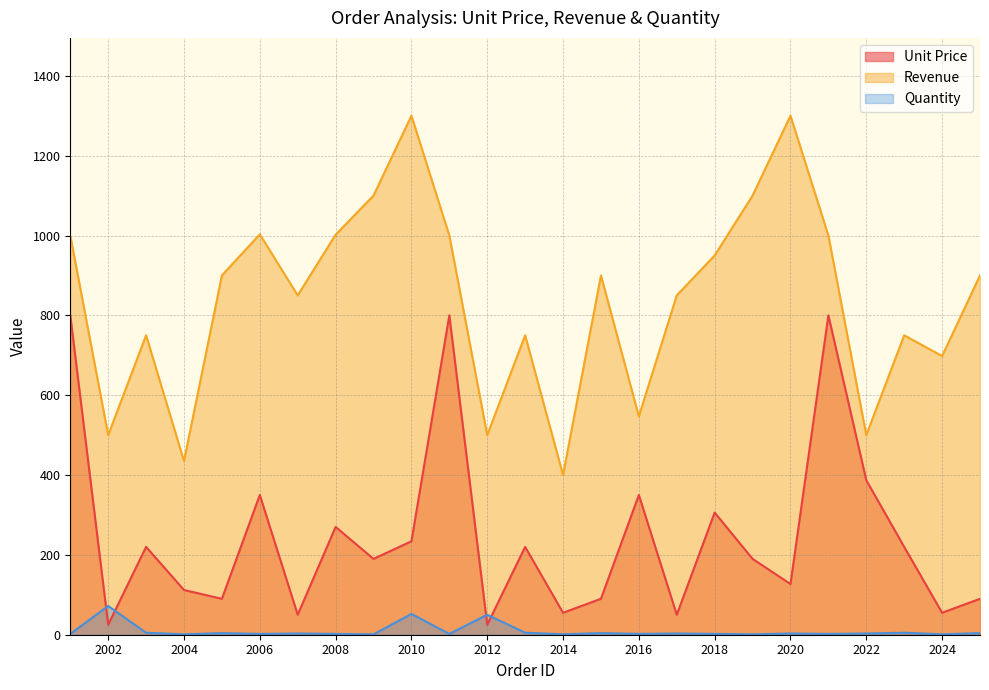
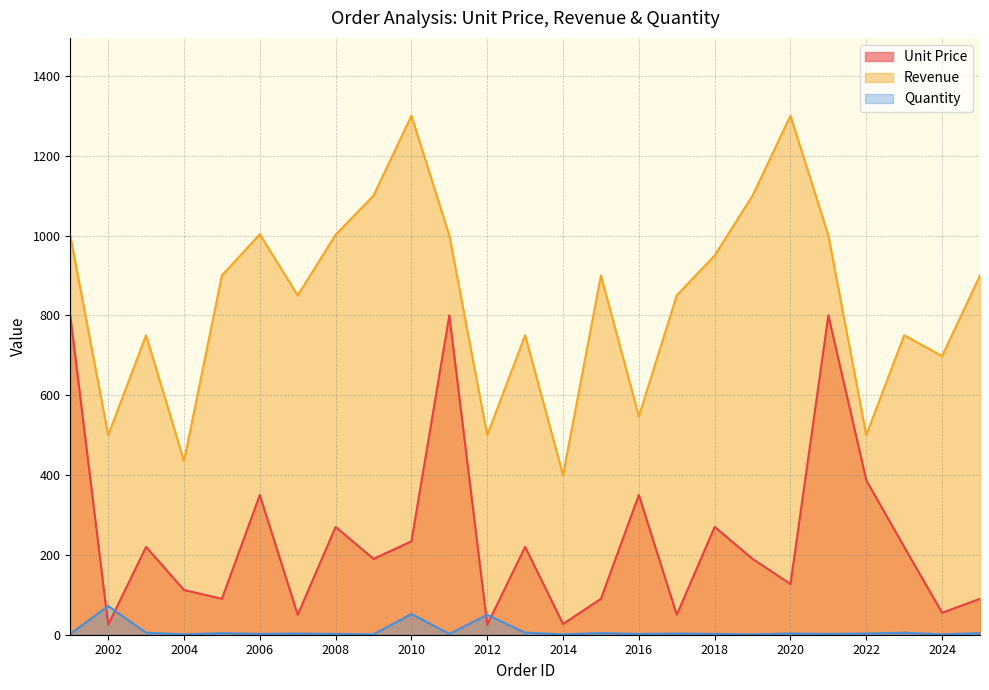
  {
    "Unit Price": {
      "2002": 30,
      "2004": 110,
      "2006": 350,
      "2008": 270,
      "2010": 230,
      "2012": 30,
-     "2014": 60,
+     "2014": 30,
      "2016": 350,
-     "2018": 310,
+     "2018": 270,
      "2020": 130,
      "2022": 390,
      "2024": 60
    },
    "Revenue": {
      "2002": 500,
      "2004": 440,
      "2006": 1000,
      "2008": 1000,
      "2010": 1300,
      "2012": 500,
      "2014": 400,
      "2016": 550,
      "2018": 950,
      "2020": 1300,
      "2022": 500,
      "2024": 700
    },
    "Quantity": {
      "2002": 70,
      "2004": 0,
      "2006": 0,
      "2008": 0,
      "2010": 50,
      "2012": 50,
      "2014": 0,
      "2016": 0,
      "2018": 0,
      "2020": 0,
      "2022": 0,
      "2024": 0
    }
  }
